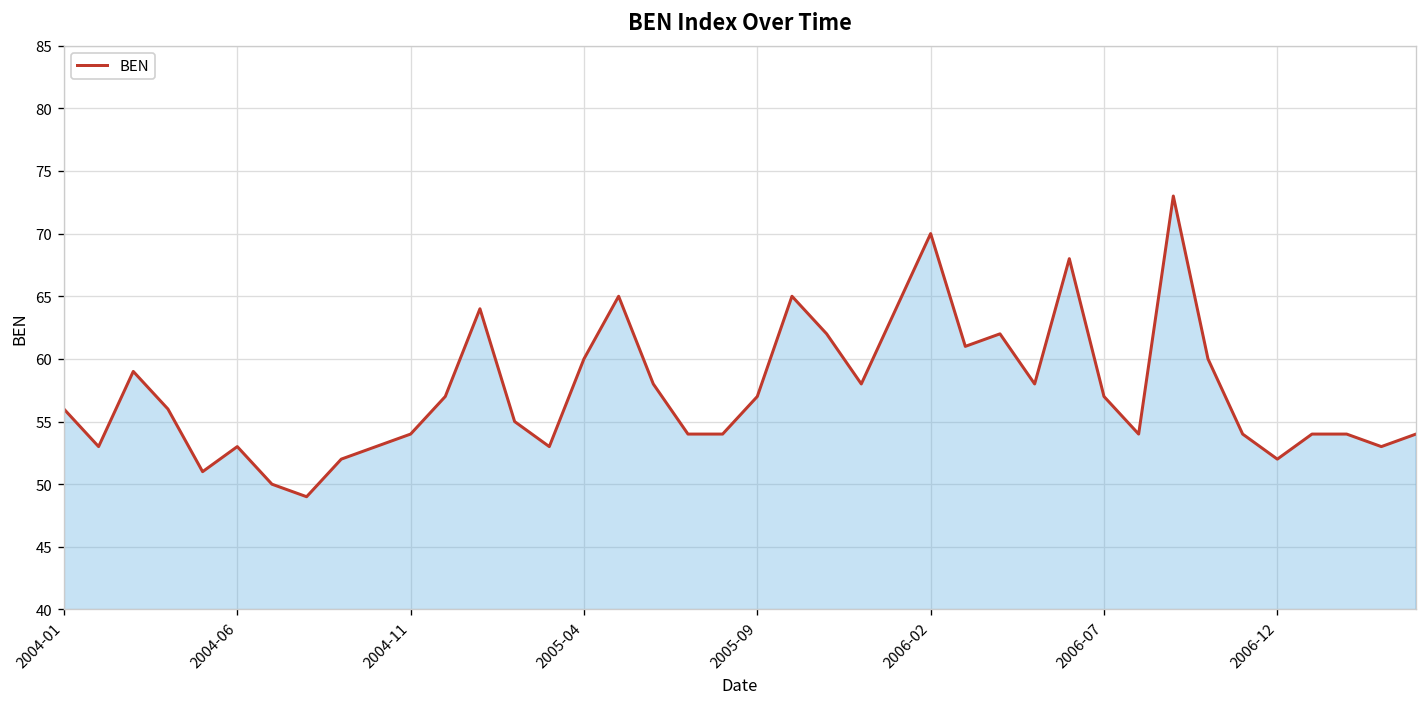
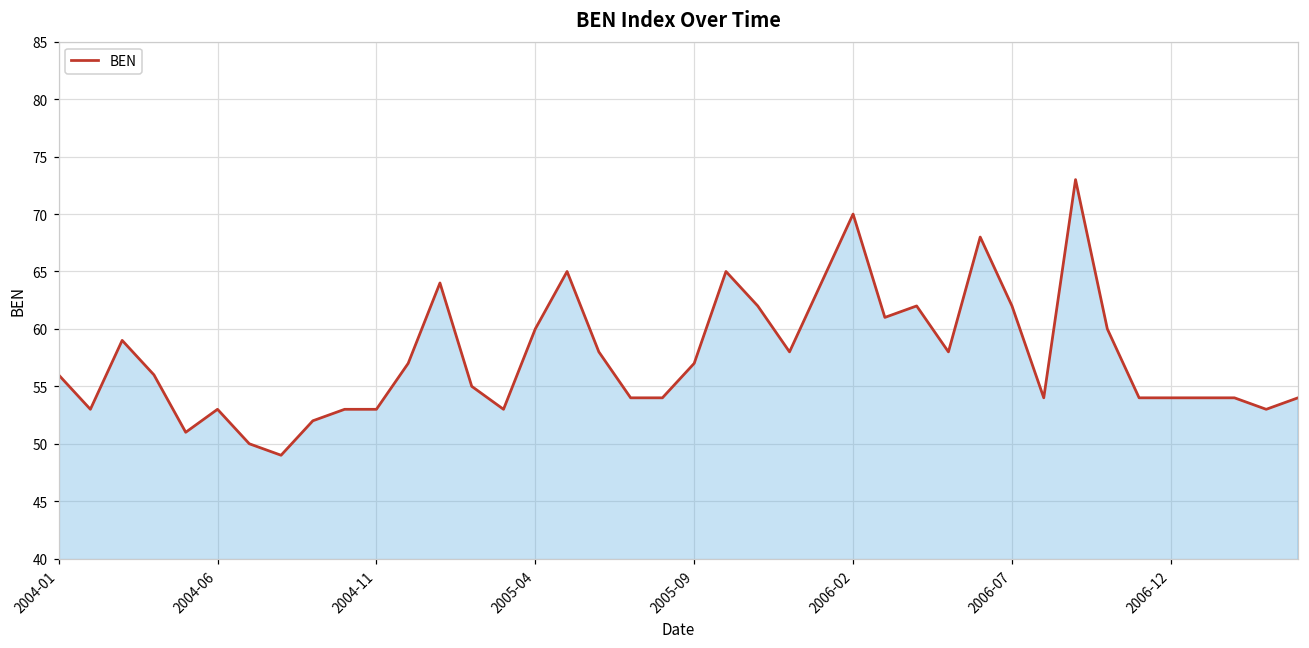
  {
    "2004-01": 56,
    "2004-06": 53,
-   "2004-11": 54,
+   "2004-11": 53,
    "2005-04": 60,
    "2005-09": 57,
    "2006-02": 70,
-   "2006-07": 57,
-   "2006-12": 52
+   "2006-07": 62,
+   "2006-12": 54
  }
